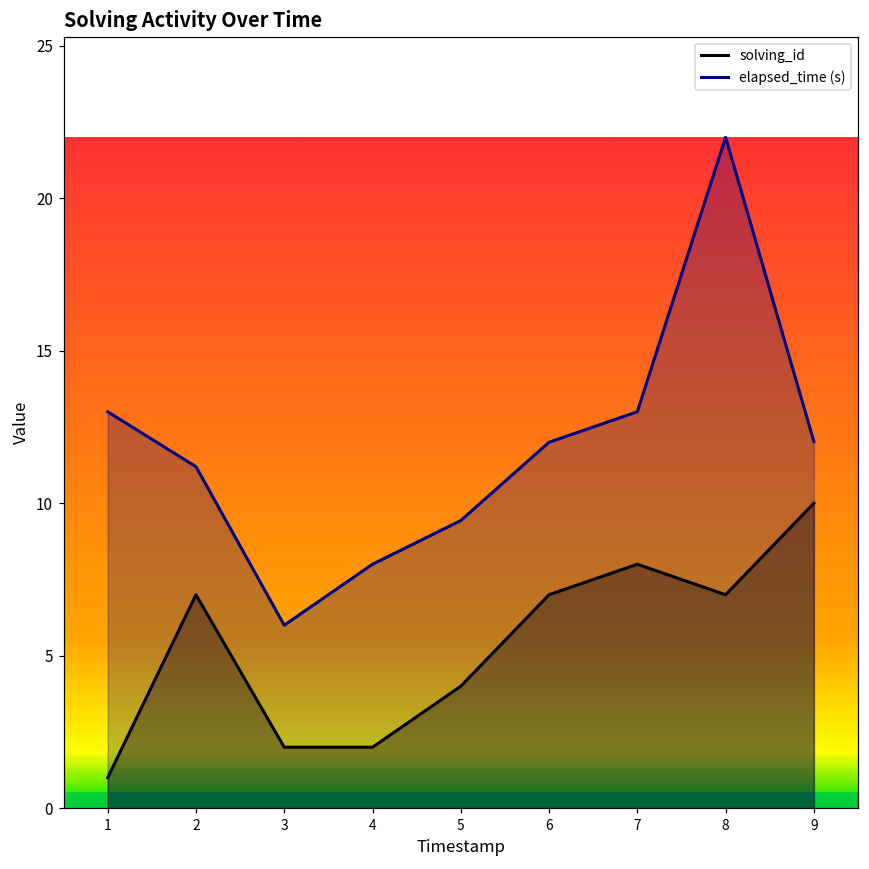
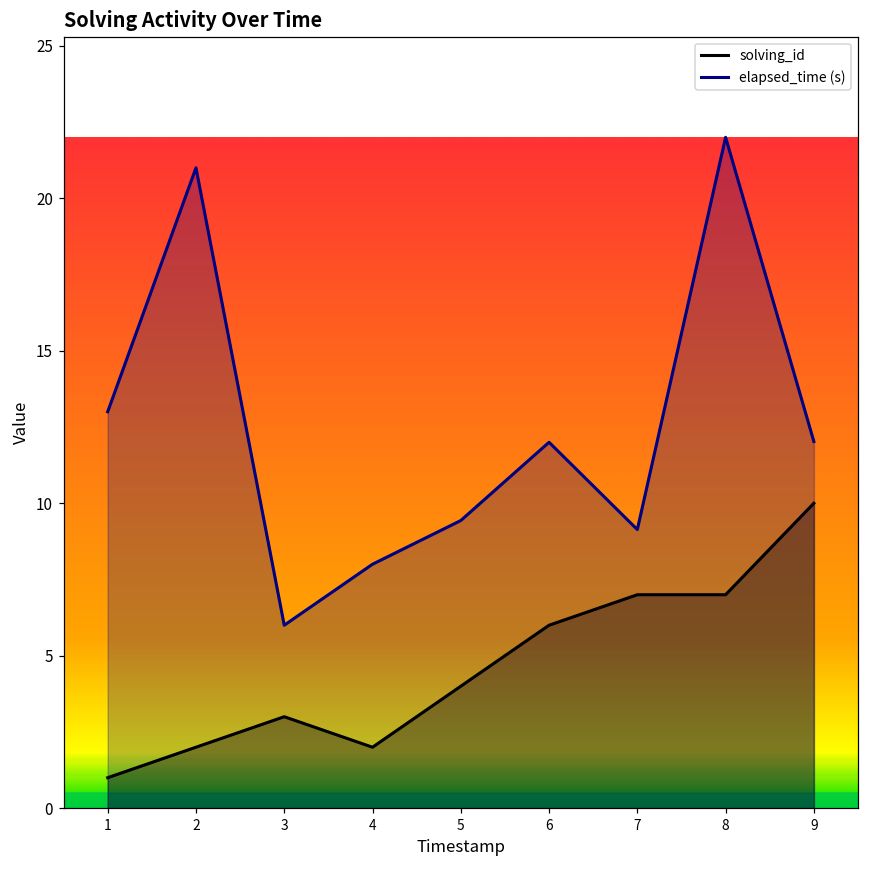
  {
    "solving_id": {
      "1": 1,
-     "2": 7,
-     "3": 2,
+     "2": 2,
+     "3": 3,
      "4": 2,
      "5": 4,
-     "6": 7,
-     "7": 8,
+     "6": 6,
+     "7": 7,
      "8": 7,
      "9": 10
    },
    "elapsed_time (s)": {
      "1": 13.0,
-     "2": 11.2,
+     "2": 21.0,
      "3": 6.0,
      "4": 8.0,
      "5": 9.4,
      "6": 12.0,
-     "7": 13.0,
+     "7": 9.1,
      "8": 22.0,
      "9": 12.0
    }
  }
